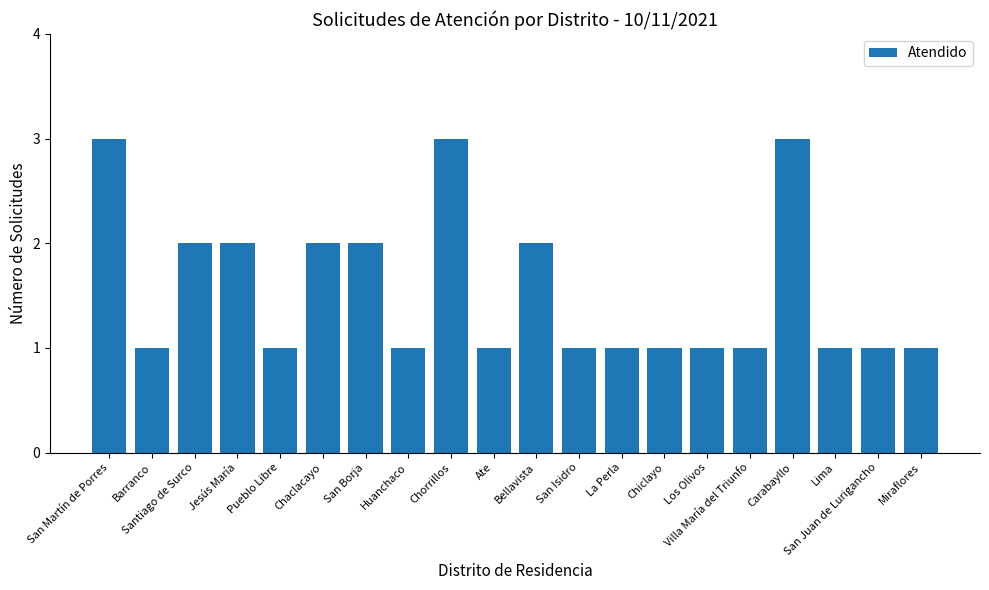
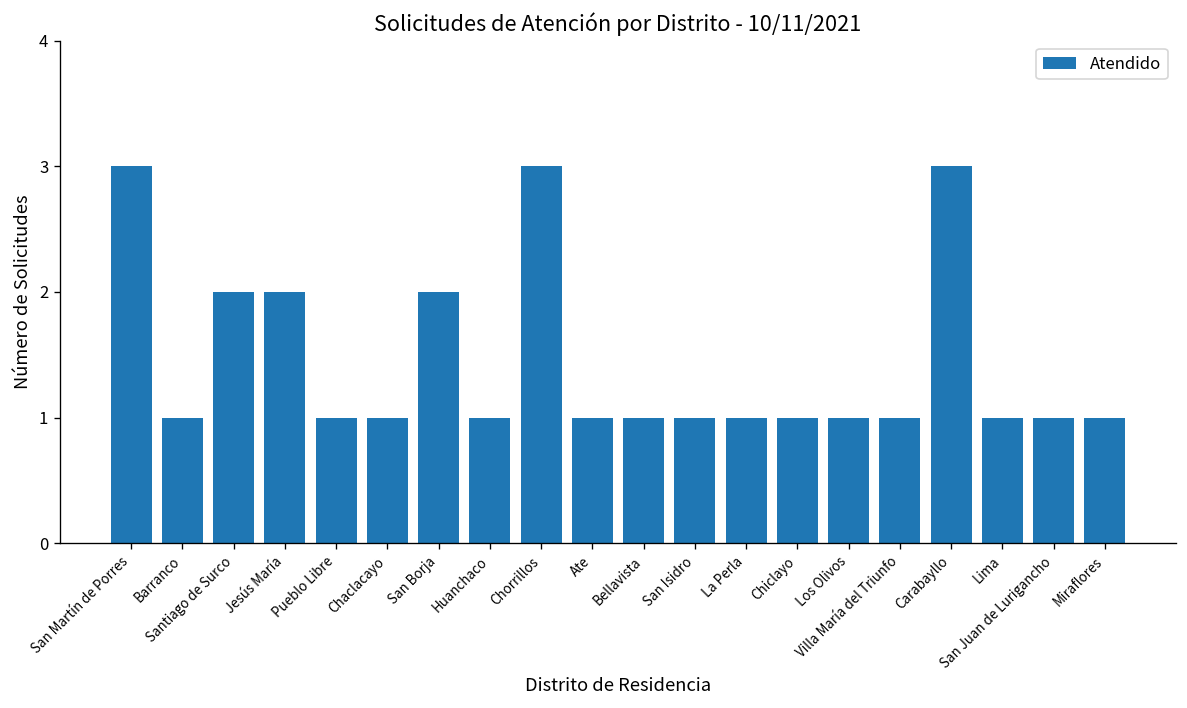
  {
    "San Martín de Porres": 3,
    "Barranco": 1,
    "Santiago de Surco": 2,
    "Jesús María": 2,
    "Pueblo Libre": 1,
-   "Chaclacayo": 2,
+   "Chaclacayo": 1,
    "San Borja": 2,
    "Huanchaco": 1,
    "Chorrillos": 3,
    "Ate": 1,
-   "Bellavista": 2,
+   "Bellavista": 1,
    "San Isidro": 1,
    "La Perla": 1,
    "Chiclayo": 1,
    "Los Olivos": 1,
    "Villa María del Triunfo": 1,
    "Carabayllo": 3,
    "Lima": 1,
    "San Juan de Lurigancho": 1,
    "Miraflores": 1
  }
